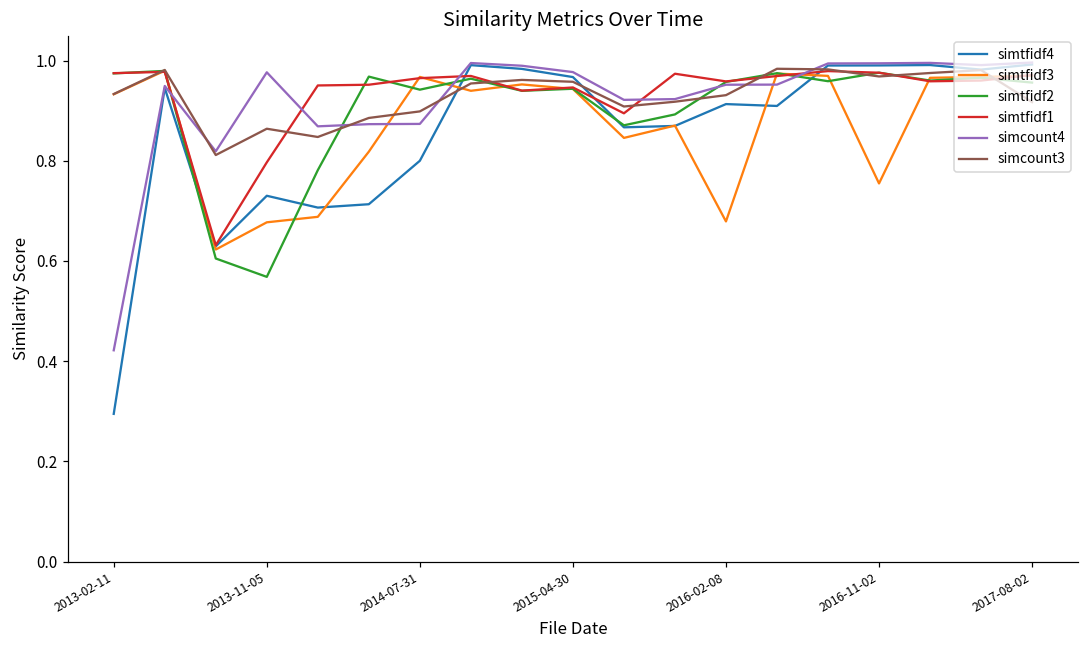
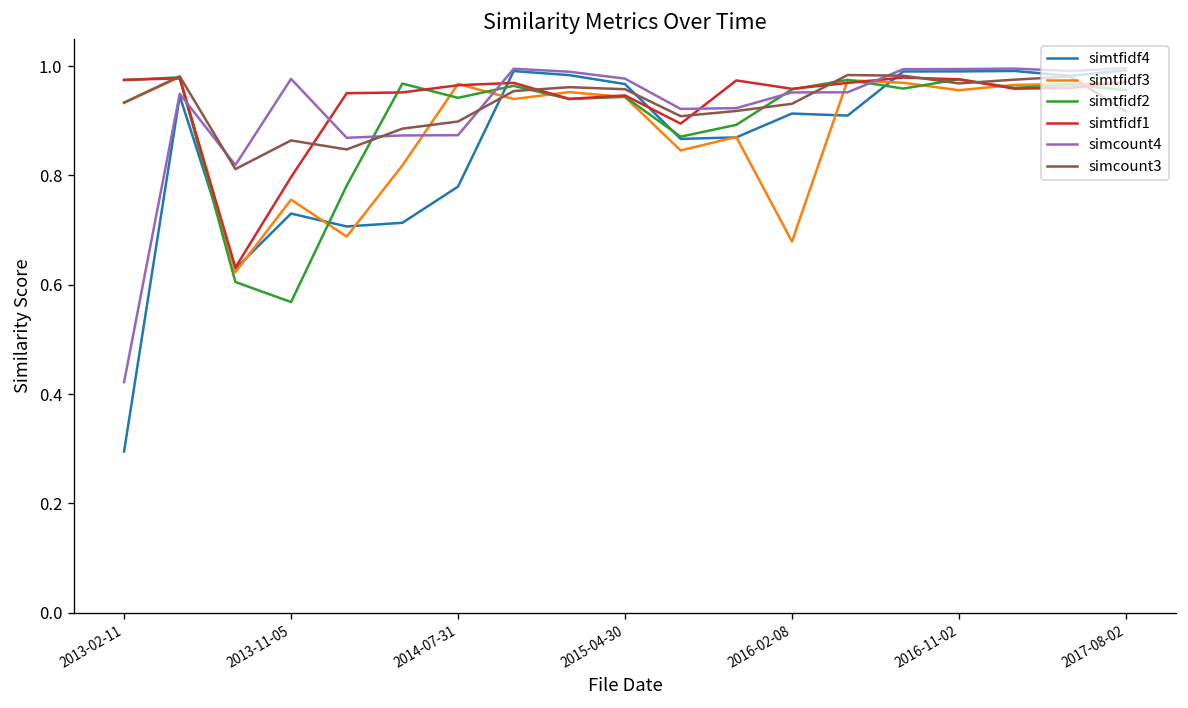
  {
    "simtfidf4": {
      "2013-02-11": 0.29,
      "2013-11-05": 0.73,
-     "2014-07-31": 0.80,
+     "2014-07-31": 0.78,
      "2015-04-30": 0.97,
      "2016-02-08": 0.91
    },
    "simtfidf3": {
-     "2013-11-05": 0.68,
+     "2013-11-05": 0.76,
      "2016-02-08": 0.68,
-     "2016-11-02": 0.75
+     "2016-11-02": 0.96
    },
    "simtfidf2": {
      "2013-11-05": 0.57,
      "2014-07-31": 0.94
    },
    "simtfidf1": {
      "2013-11-05": 0.80
    },
    "simcount4": {
      "2013-02-11": 0.42,
      "2013-11-05": 0.98,
      "2014-07-31": 0.87,
      "2015-04-30": 0.98
    },
    "simcount3": {
      "2013-11-05": 0.86,
      "2014-07-31": 0.90,
      "2015-04-30": 0.96,
      "2016-02-08": 0.93,
      "2016-11-02": 0.97
    }
  }
